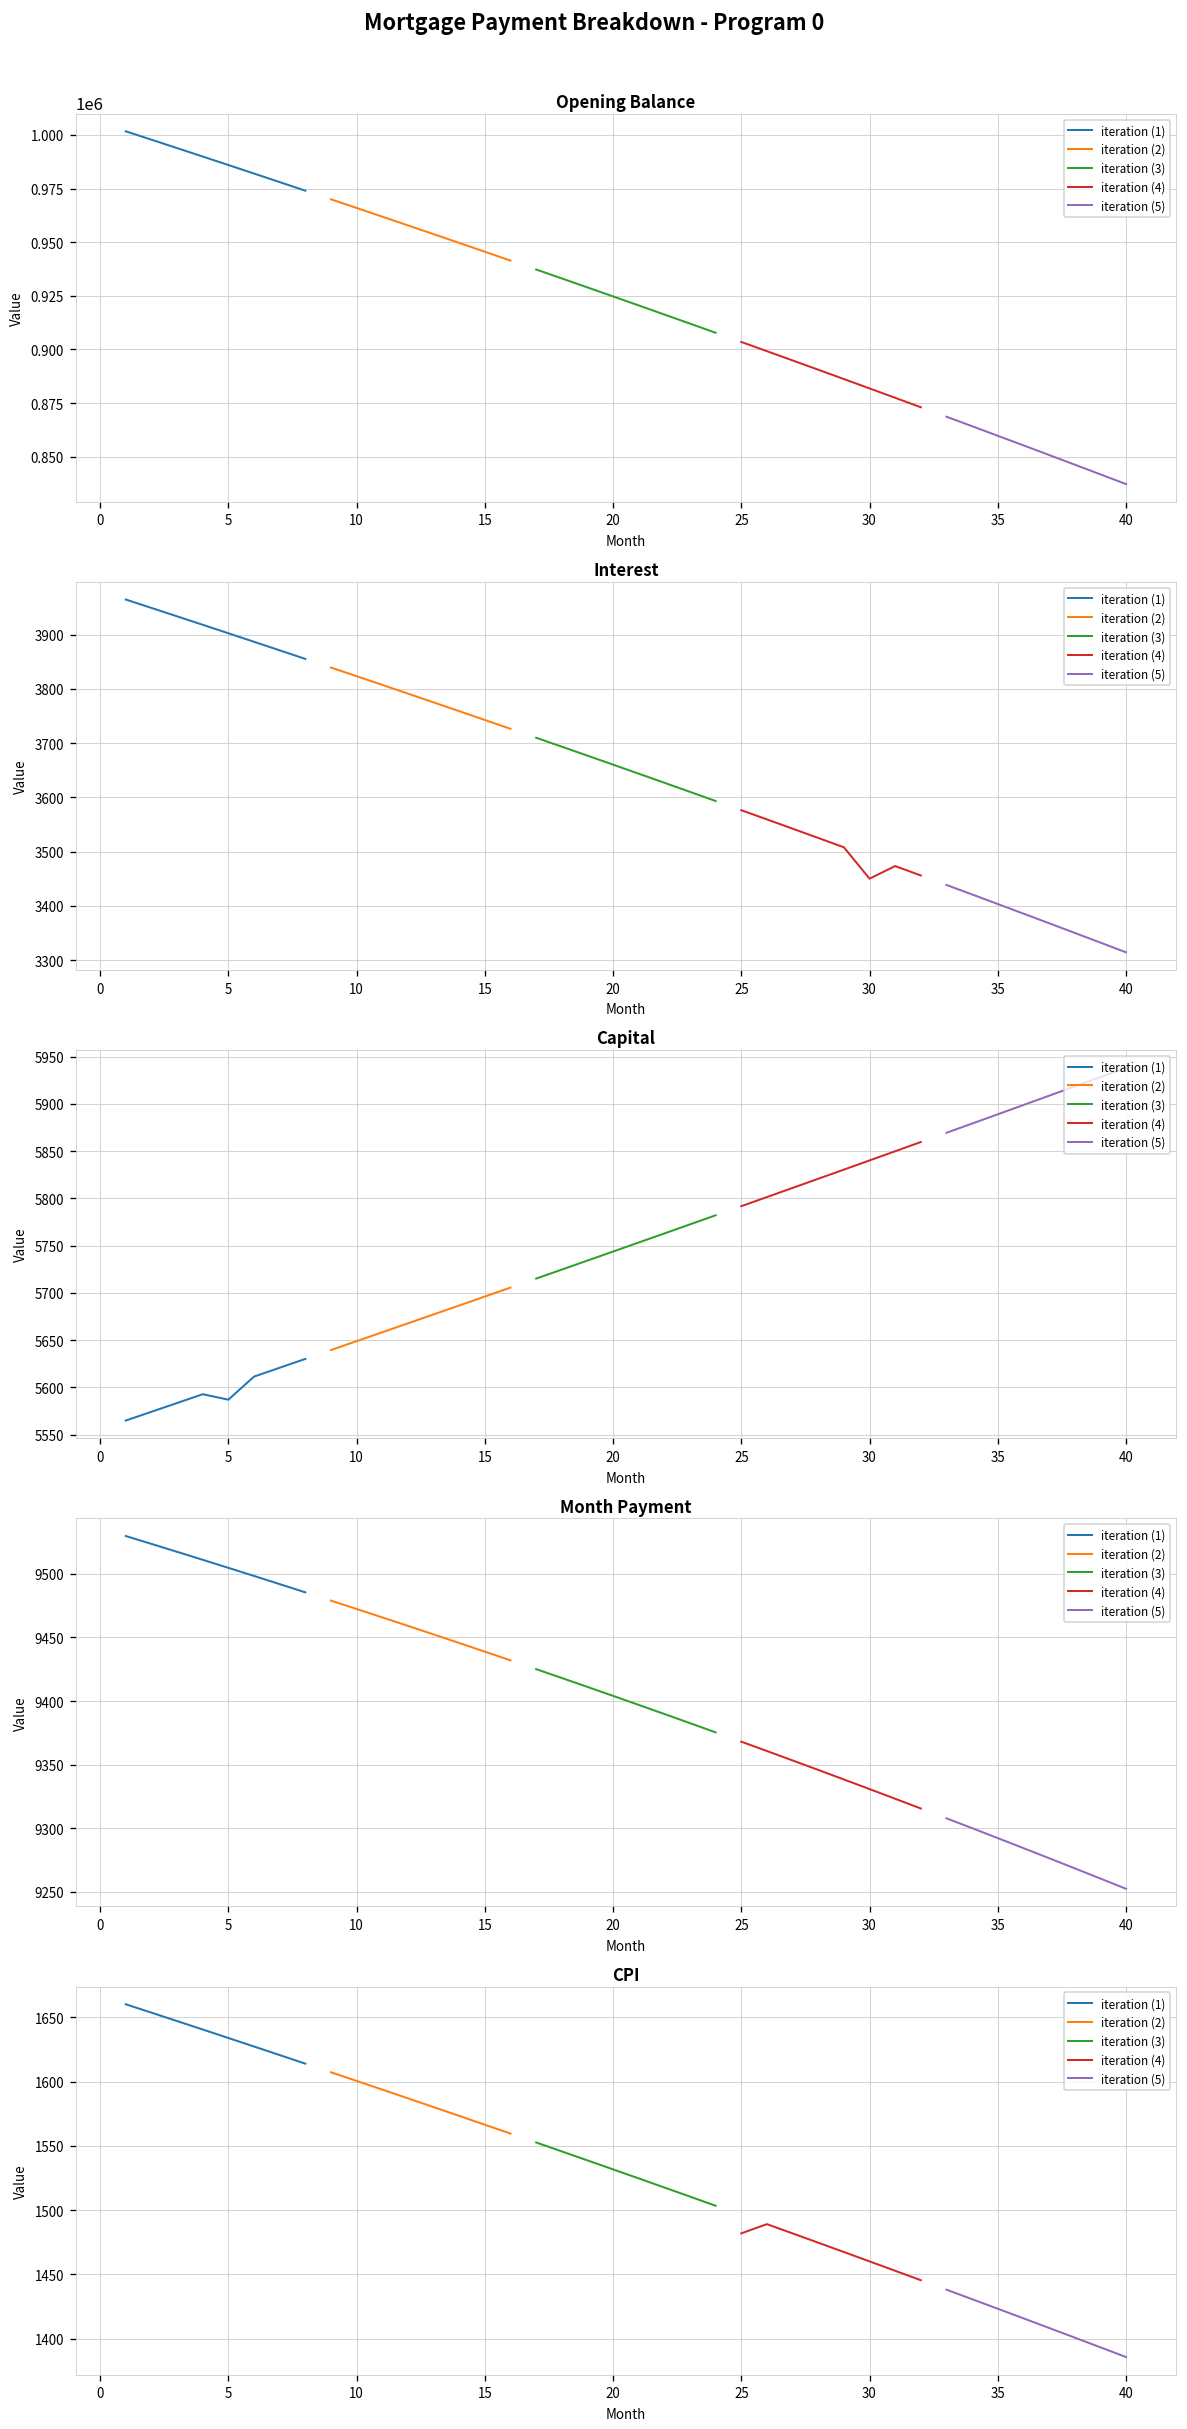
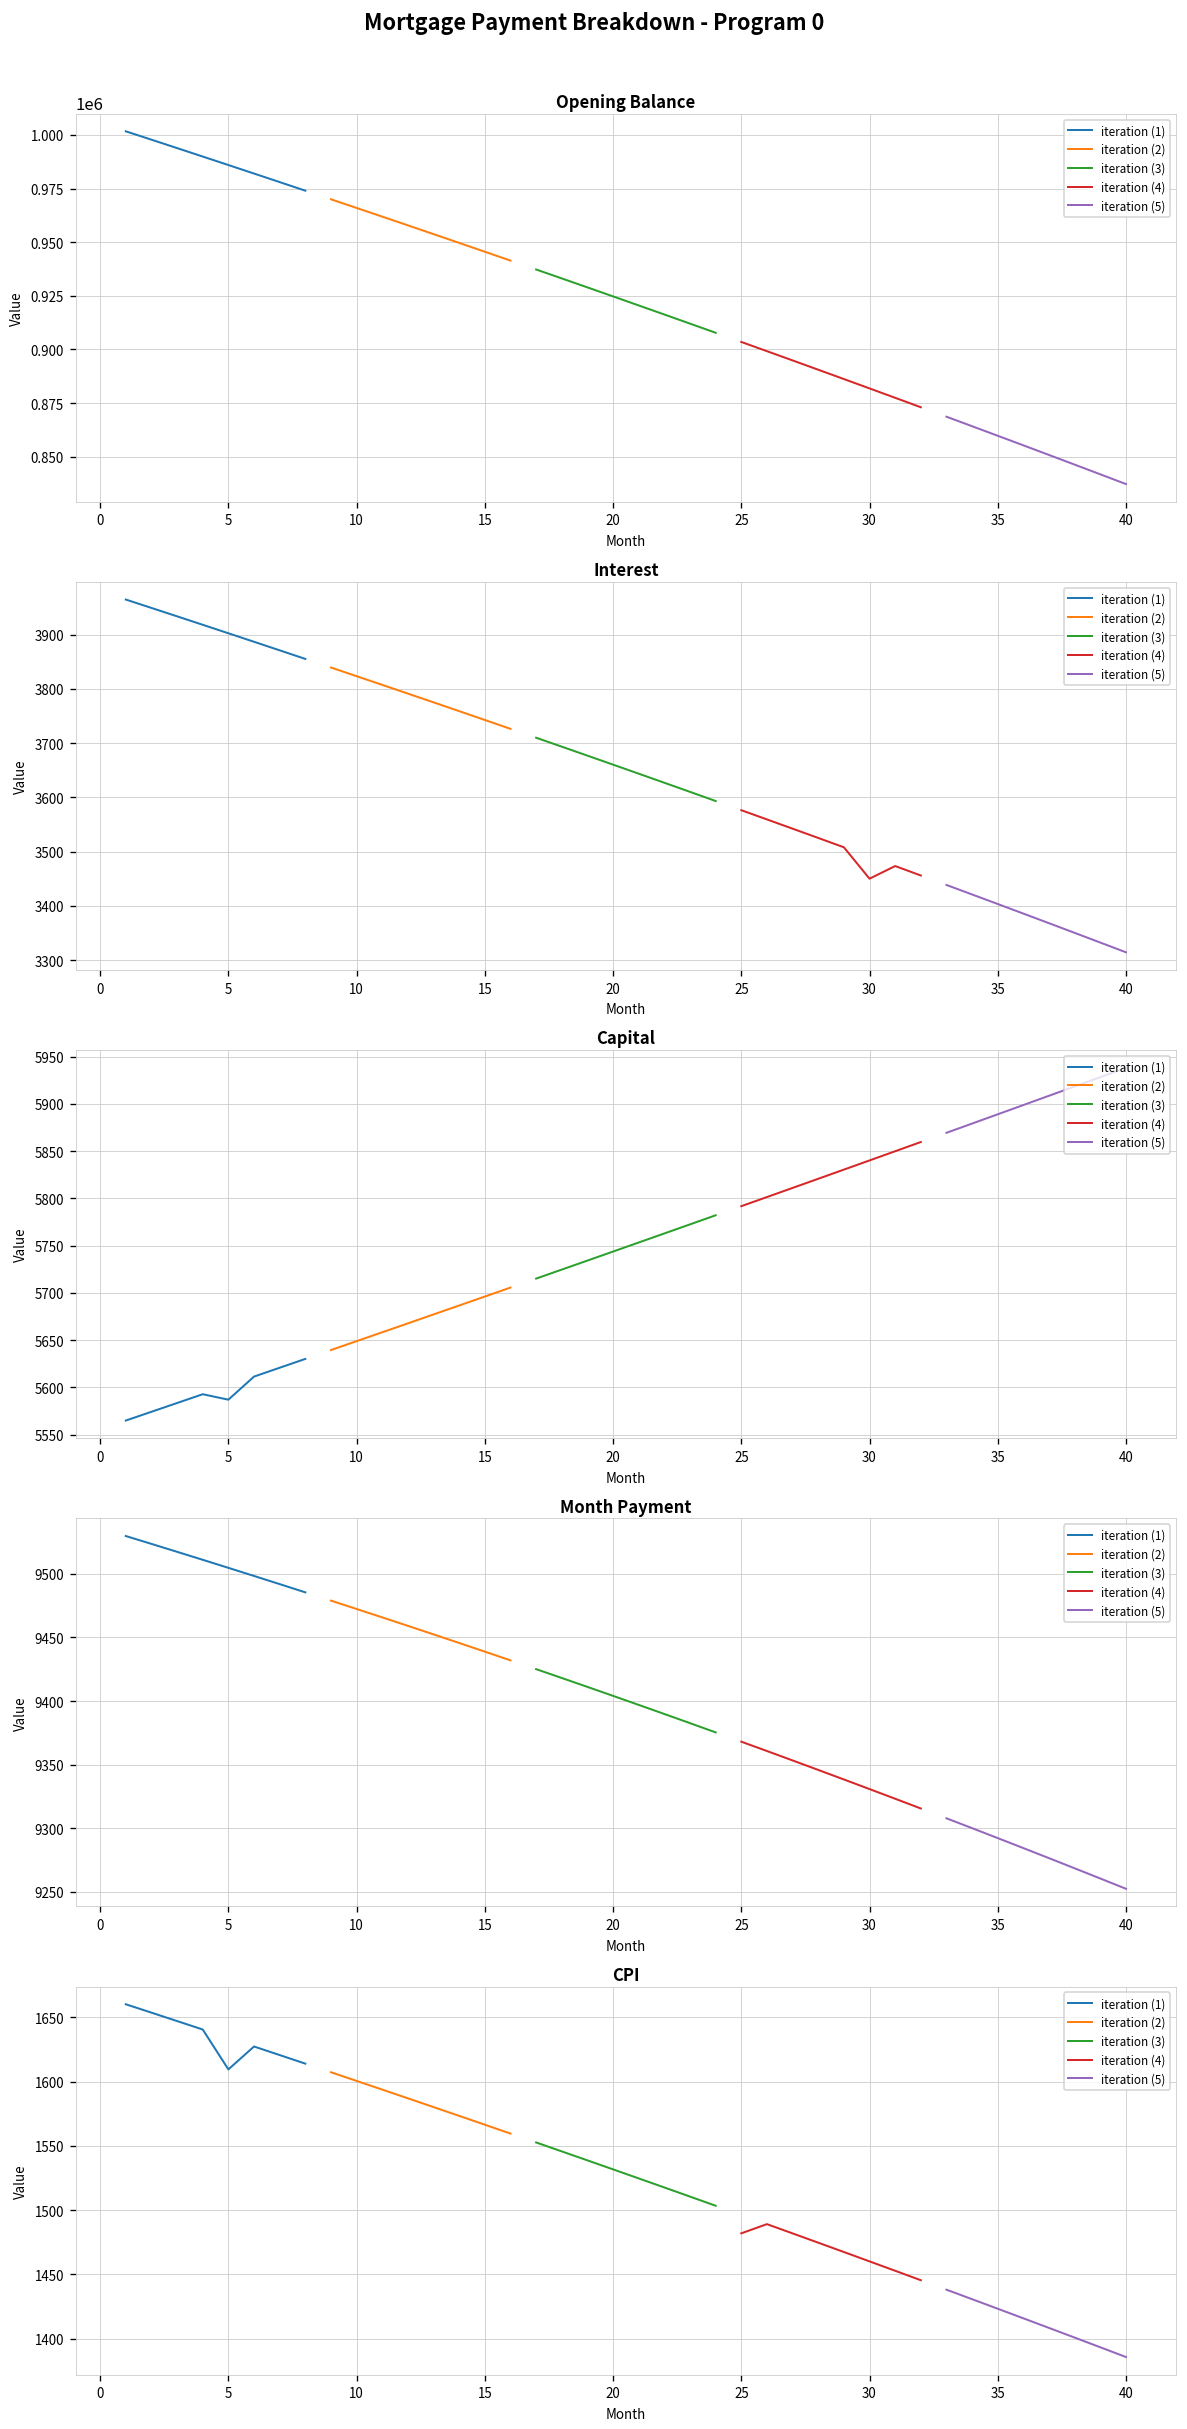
  {
    "Opening Balance": {
      "iteration (1)": {
        "5": 986000
      },
      "iteration (2)": {
        "10": 966000,
        "15": 946000
      },
      "iteration (3)": {
        "20": 925000
      },
      "iteration (4)": {
        "25": 904000,
        "30": 882000
      },
      "iteration (5)": {
        "35": 860000,
        "40": 837000
      }
    },
    "Interest": {
      "iteration (1)": {
        "5": 3900
      },
      "iteration (2)": {
        "10": 3820,
        "15": 3740
      },
      "iteration (3)": {
        "20": 3660
      },
      "iteration (4)": {
        "25": 3580,
        "30": 3450
      },
      "iteration (5)": {
        "35": 3400,
        "40": 3310
      }
    },
    "Capital": {
      "iteration (1)": {
        "5": 5590
      },
      "iteration (2)": {
        "10": 5650,
        "15": 5700
      },
      "iteration (3)": {
        "20": 5740
      },
      "iteration (4)": {
        "25": 5790,
        "30": 5840
      },
      "iteration (5)": {
        "35": 5890
      }
    },
    "Month Payment": {
      "iteration (1)": {
        "5": 9505
      },
      "iteration (2)": {
        "10": 9472,
        "15": 9439
      },
      "iteration (3)": {
        "20": 9404
      },
      "iteration (4)": {
        "25": 9368,
        "30": 9331
      },
      "iteration (5)": {
        "35": 9292,
        "40": 9252
      }
    },
    "CPI": {
      "iteration (1)": {
-       "5": 1634
+       "5": 1609
      },
      "iteration (2)": {
        "10": 1601,
        "15": 1566
      },
      "iteration (3)": {
        "20": 1532
      },
      "iteration (4)": {
        "25": 1482,
        "30": 1460
      },
      "iteration (5)": {
        "35": 1423,
        "40": 1386
      }
    }
  }
